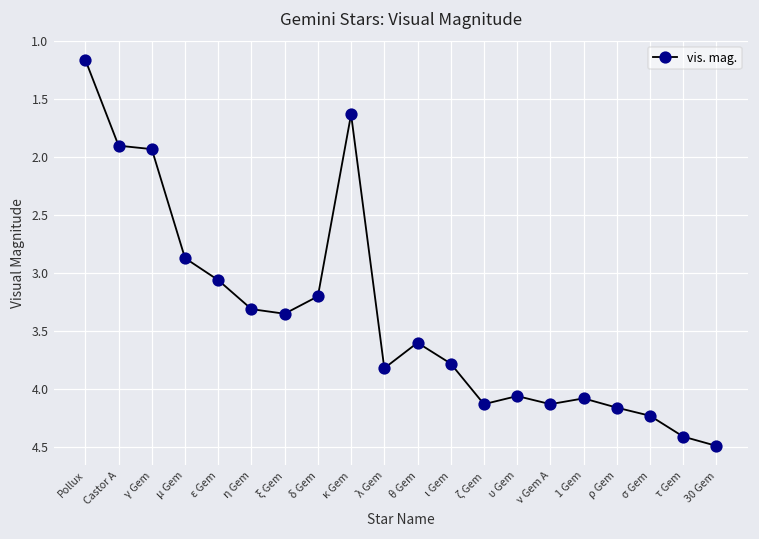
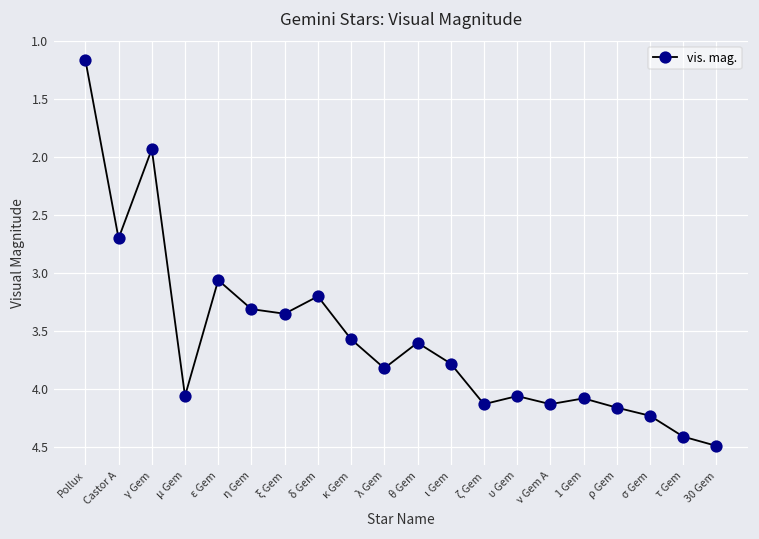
  {
    "Pollux": 1.16,
-   "Castor A": 1.9,
+   "Castor A": 2.7,
    "γ Gem": 1.93,
-   "μ Gem": 2.87,
+   "μ Gem": 4.06,
    "ε Gem": 3.06,
    "η Gem": 3.31,
    "ξ Gem": 3.35,
    "δ Gem": 3.20,
-   "κ Gem": 1.63,
+   "κ Gem": 3.57,
    "λ Gem": 3.82,
    "θ Gem": 3.60,
    "ι Gem": 3.78,
    "ζ Gem": 4.13,
    "υ Gem": 4.06,
    "ν Gem A": 4.13,
    "1 Gem": 4.08,
    "ρ Gem": 4.16,
    "σ Gem": 4.23,
    "τ Gem": 4.41,
    "30 Gem": 4.49
  }
